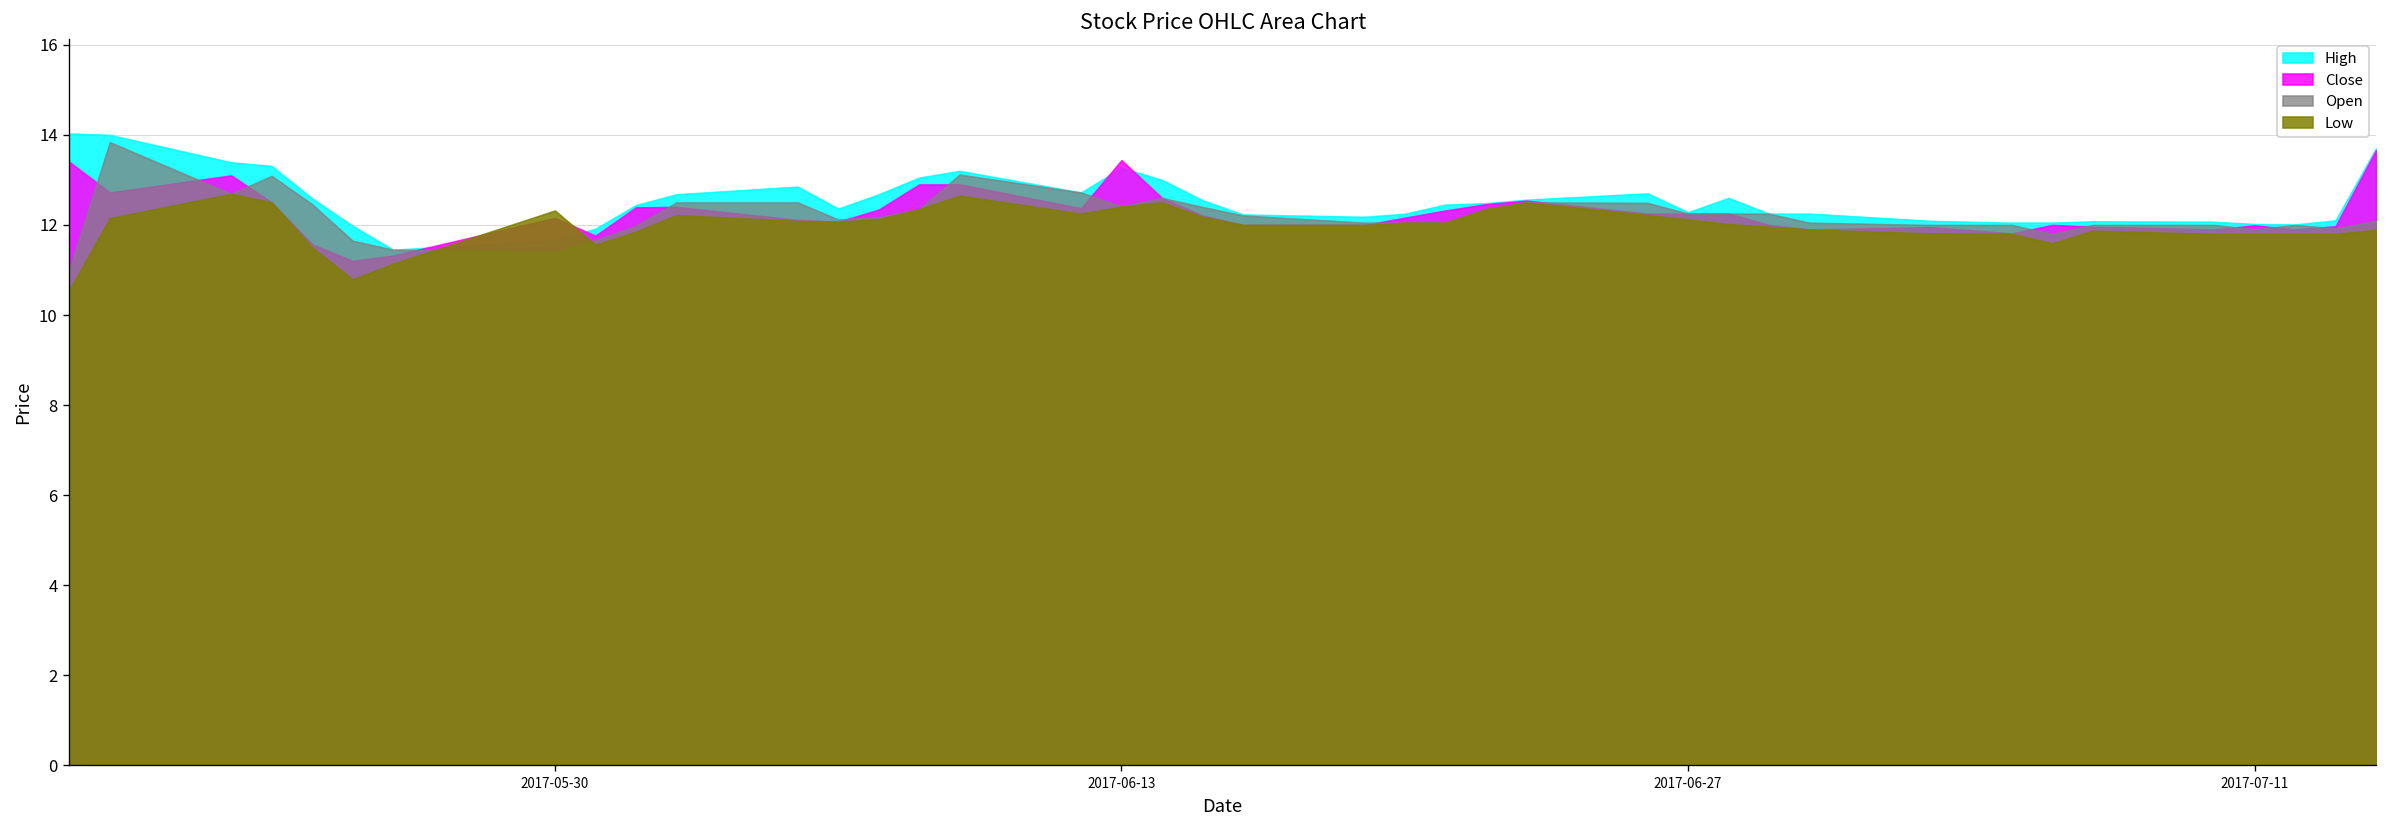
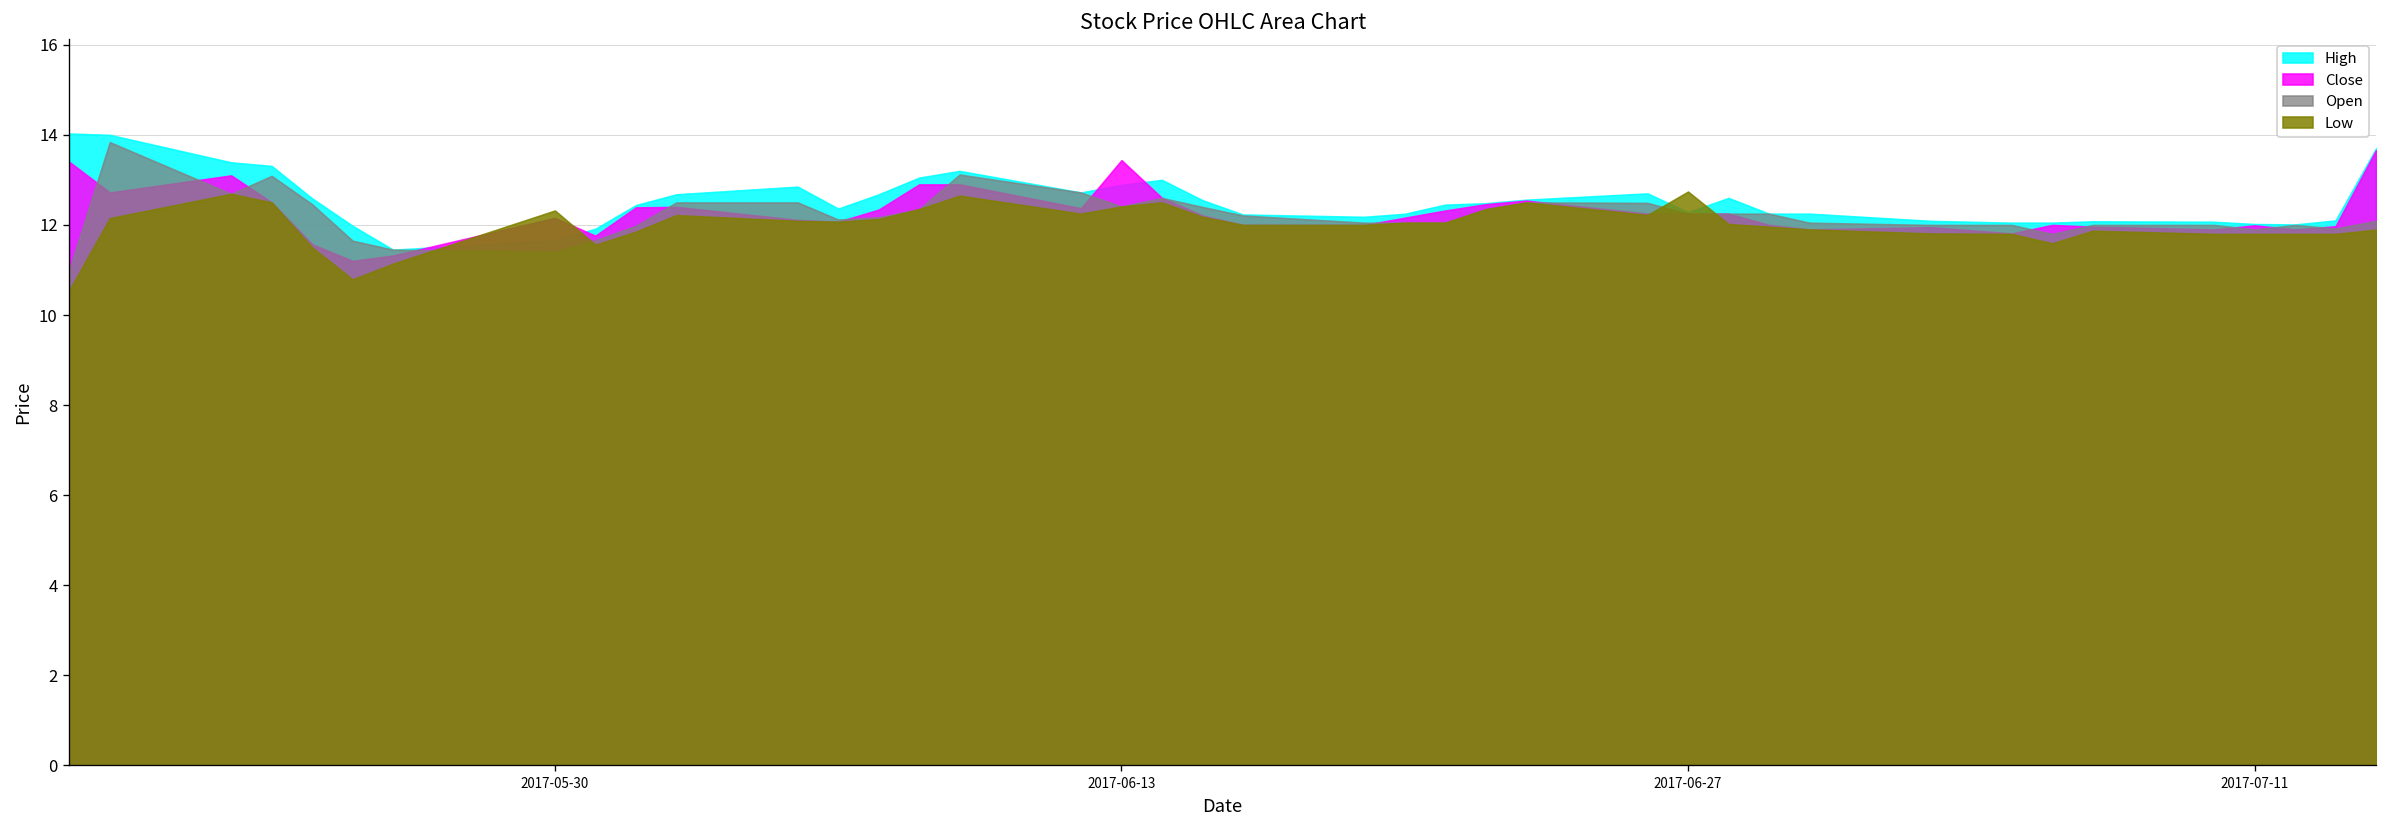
  {
    "High": {
      "2017-05-30": 11.7,
-     "2017-06-13": 13.3
+     "2017-06-13": 12.9
    },
    "Close": {
      "2017-05-30": 12.2,
      "2017-06-13": 13.4
    },
    "Open": {
      "2017-05-30": 11.4,
      "2017-07-11": 11.9
    },
    "Low": {
      "2017-05-30": 12.3,
-     "2017-06-27": 12.1,
+     "2017-06-27": 12.7,
      "2017-07-11": 11.8
    }
  }
